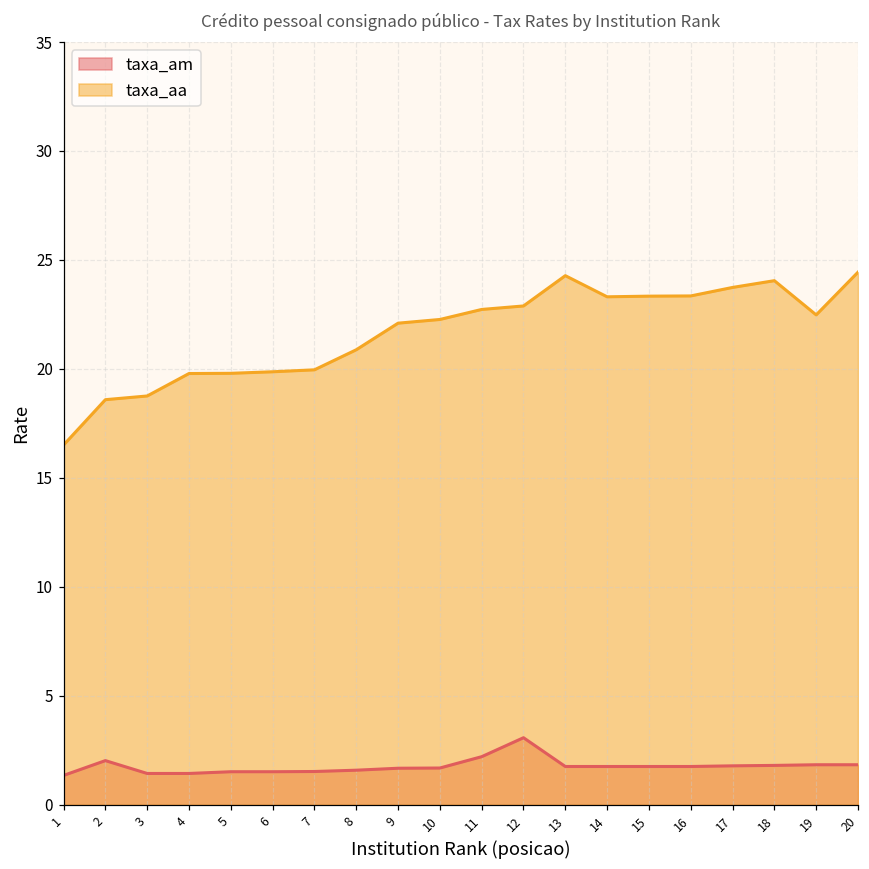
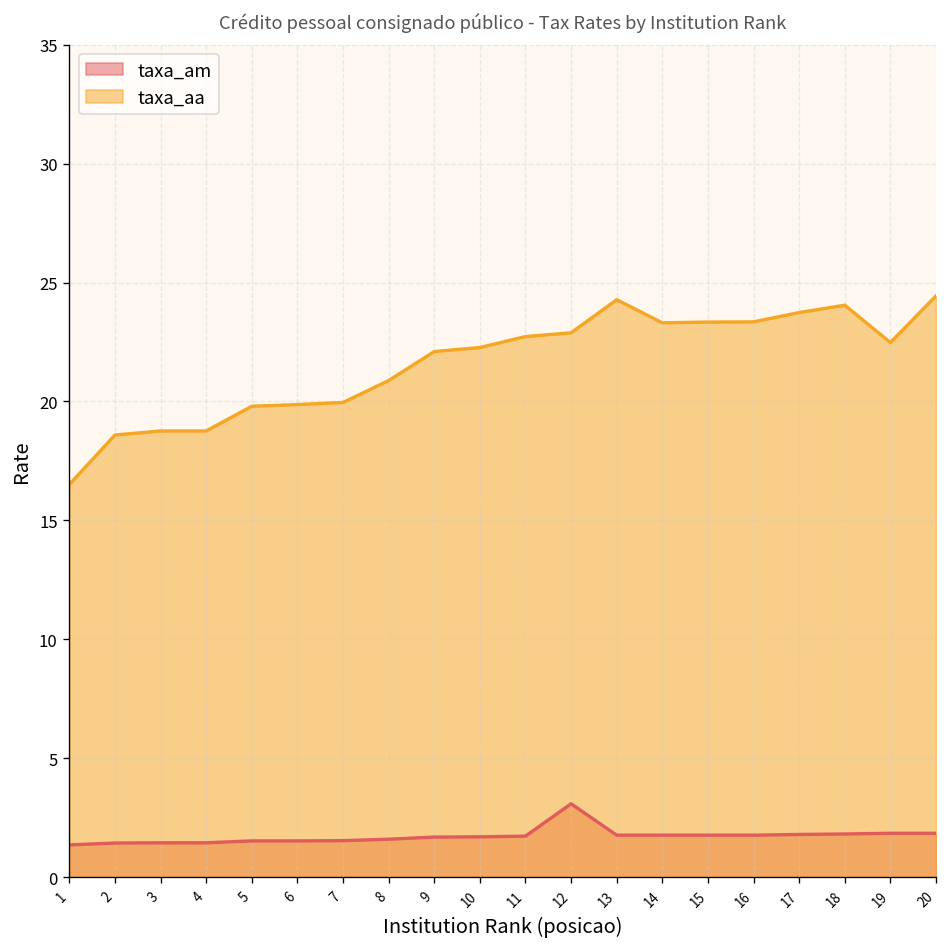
  {
    "taxa_am": {
      "1": 1.4,
-     "2": 2.0,
+     "2": 1.4,
      "3": 1.4,
      "4": 1.4,
      "5": 1.5,
      "6": 1.5,
      "7": 1.5,
      "8": 1.6,
      "9": 1.7,
      "10": 1.7,
-     "11": 2.2,
+     "11": 1.7,
      "12": 3.1,
      "13": 1.8,
      "14": 1.8,
      "15": 1.8,
      "16": 1.8,
      "17": 1.8,
      "18": 1.8,
      "19": 1.8,
      "20": 1.8
    },
    "taxa_aa": {
      "1": 16.5,
      "2": 18.6,
      "3": 18.8,
-     "4": 19.8,
+     "4": 18.8,
      "5": 19.8,
      "6": 19.9,
      "7": 20.0,
      "8": 20.9,
      "9": 22.1,
      "10": 22.3,
      "11": 22.7,
      "12": 22.9,
      "13": 24.3,
      "14": 23.3,
      "15": 23.3,
      "16": 23.4,
      "17": 23.7,
      "18": 24.1,
      "19": 22.5,
      "20": 24.4
    }
  }
